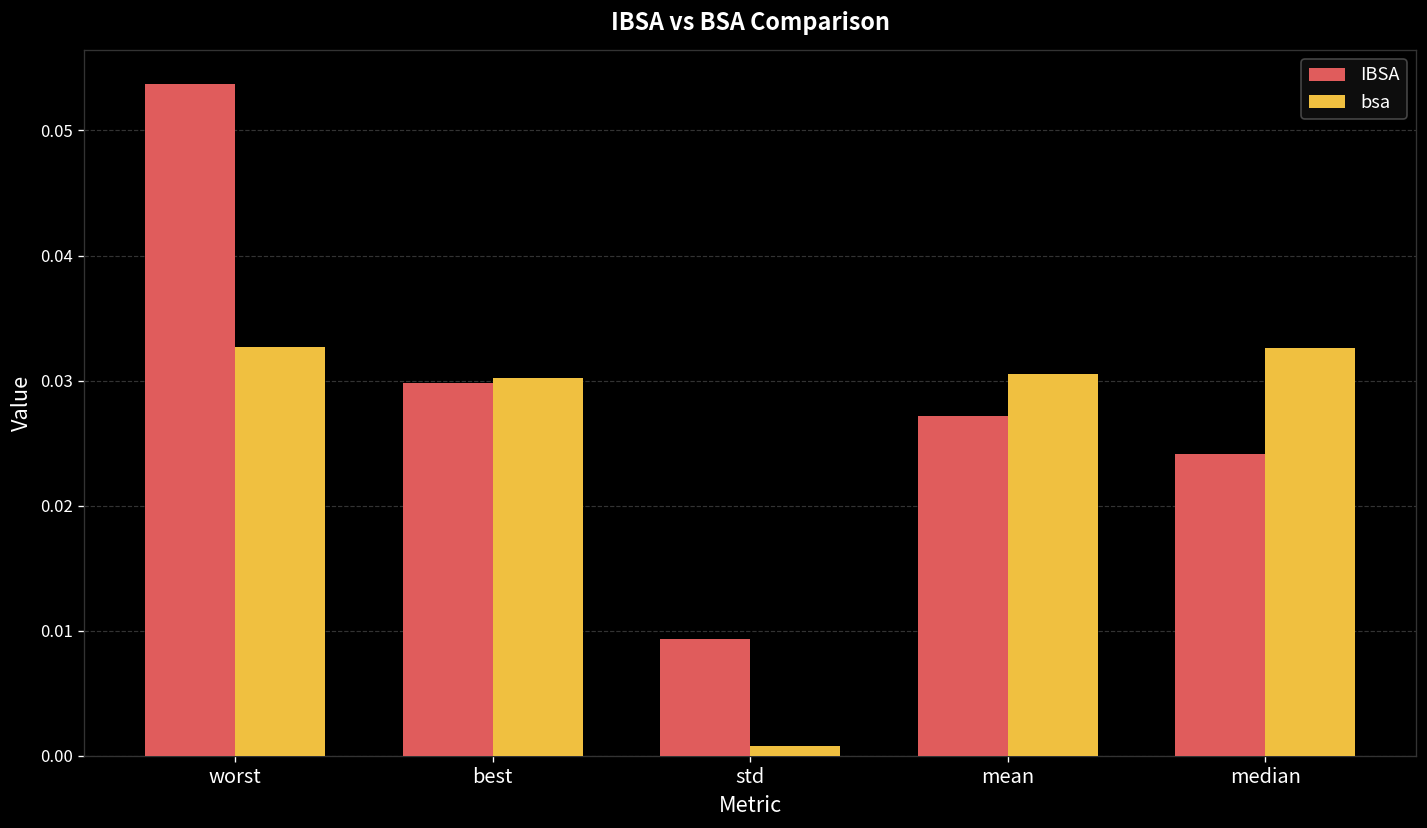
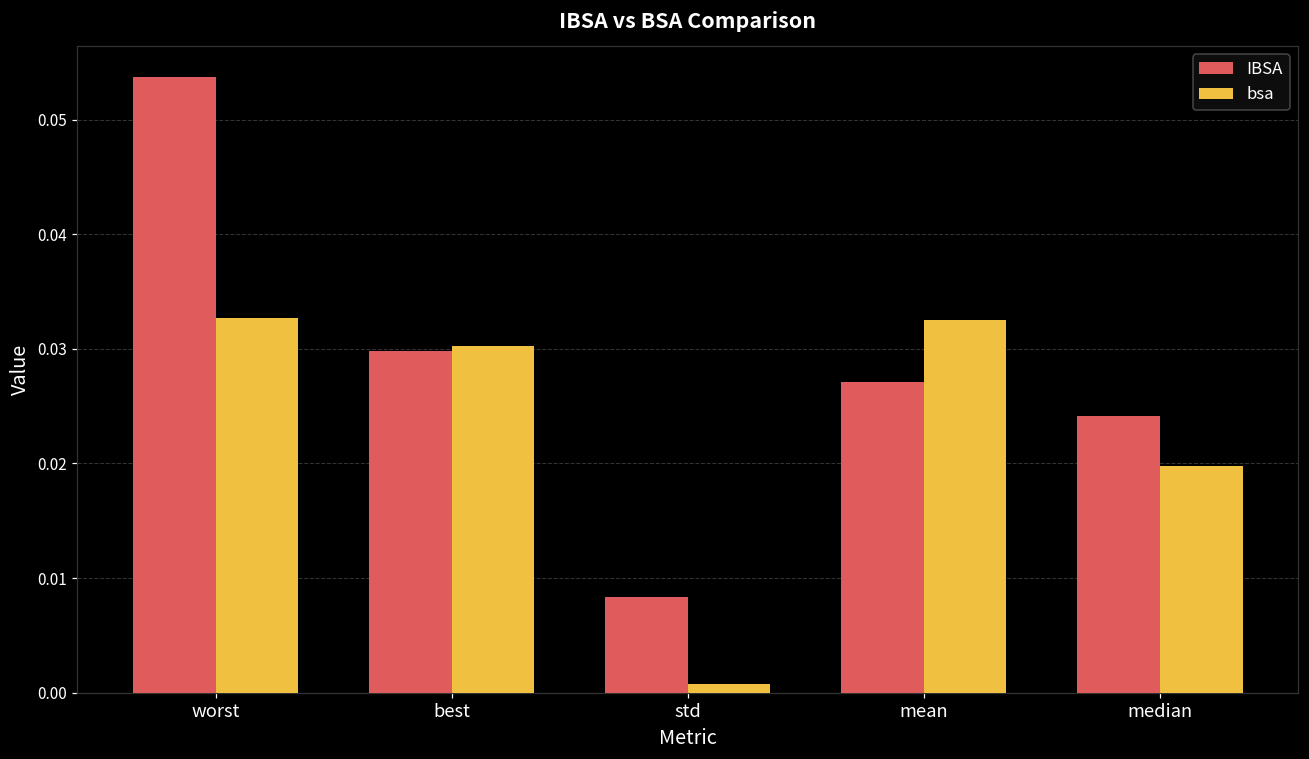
  {
    "IBSA": {
      "worst": 0.0538,
      "best": 0.0298,
-     "std": 0.0094,
+     "std": 0.0084,
      "mean": 0.0271,
      "median": 0.0241
    },
    "bsa": {
      "worst": 0.0327,
      "best": 0.0302,
      "std": 0.0008,
-     "mean": 0.0305,
-     "median": 0.0326
+     "mean": 0.0325,
+     "median": 0.0198
    }
  }
